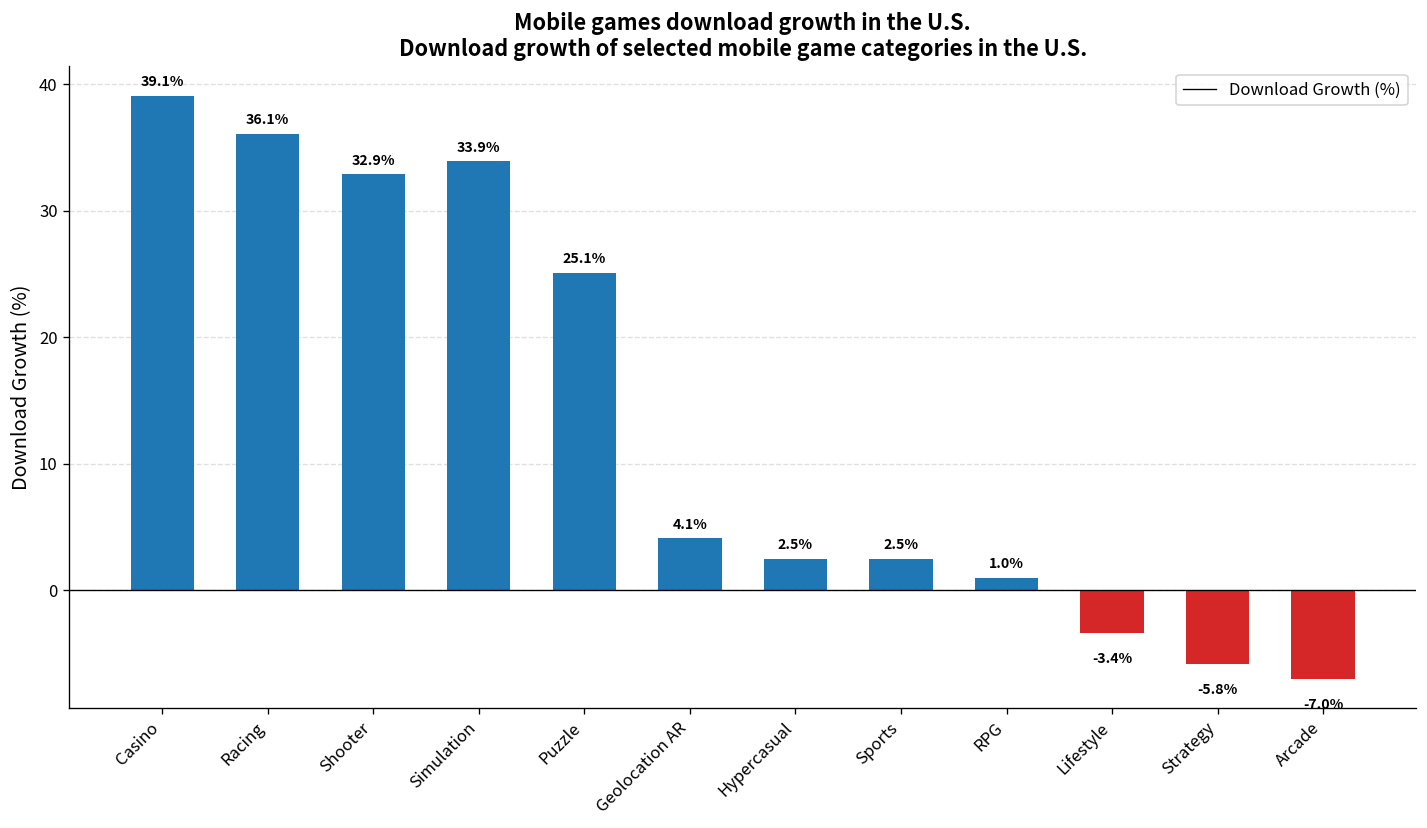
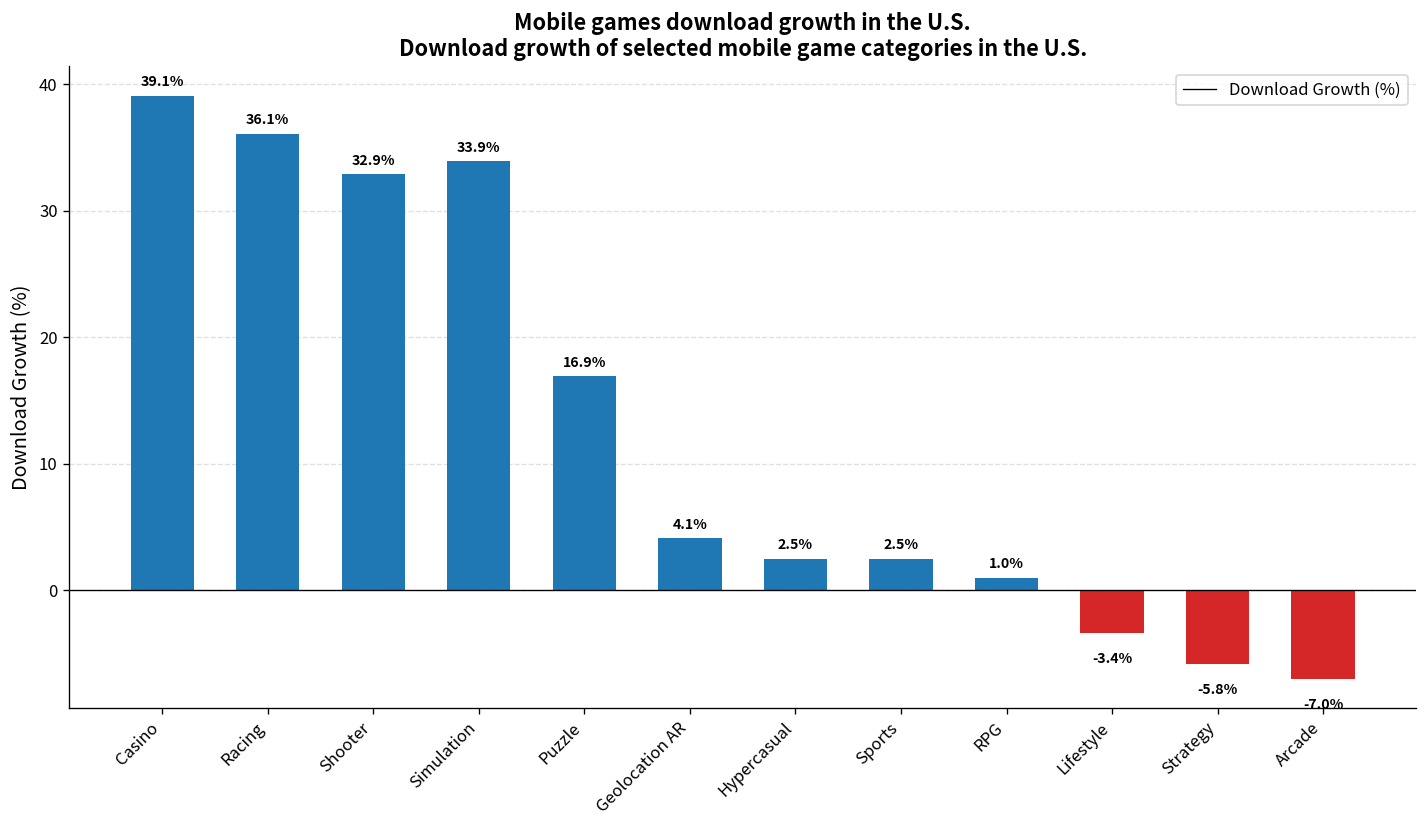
  {
    "Casino": "39.1%",
    "Racing": "36.1%",
    "Shooter": "32.9%",
    "Simulation": "33.9%",
-   "Puzzle": "25.1%",
+   "Puzzle": "16.9%",
    "Geolocation AR": "4.1%",
    "Hypercasual": "2.5%",
    "Sports": "2.5%",
    "RPG": "1.0%",
    "Lifestyle": "-3.4%",
    "Strategy": "-5.8%",
    "Arcade": "-7.0%"
  }
